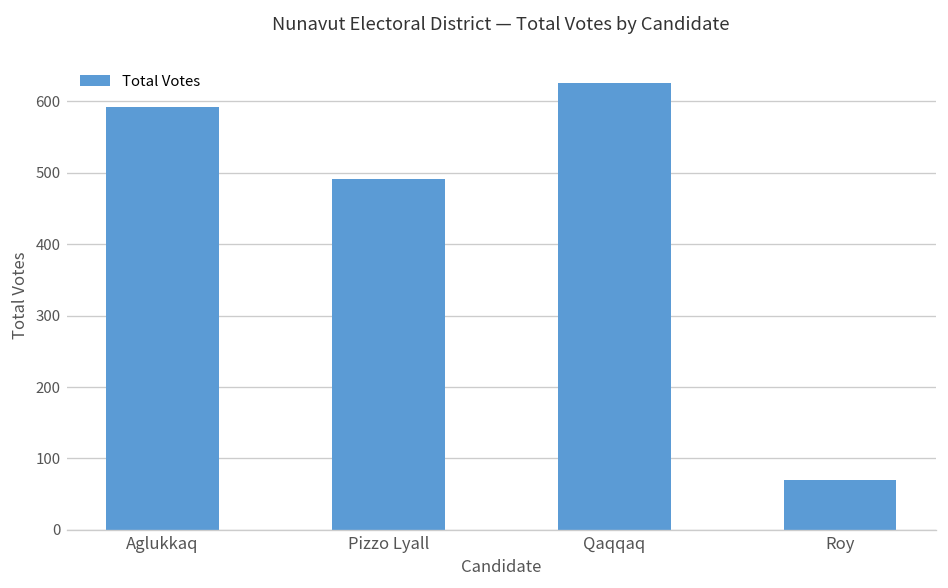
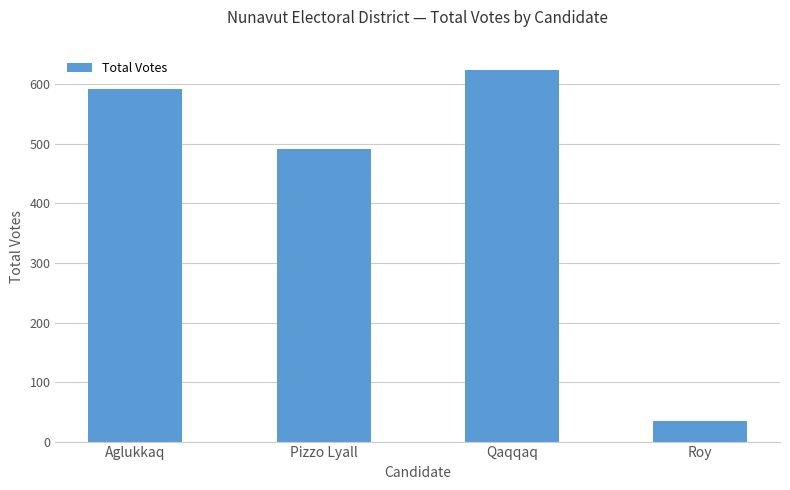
  {
    "Aglukkaq": 590,
    "Pizzo Lyall": 490,
    "Qaqqaq": 630,
-   "Roy": 70
+   "Roy": 30
  }
